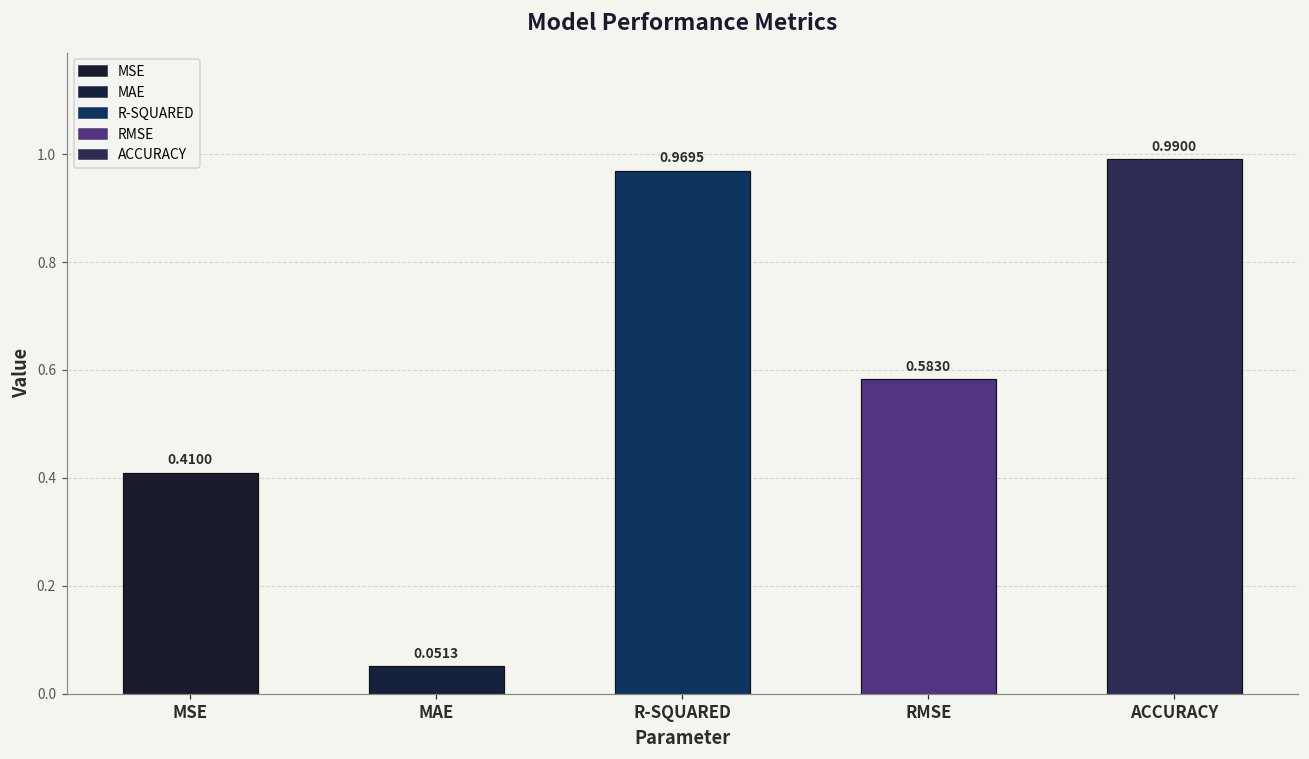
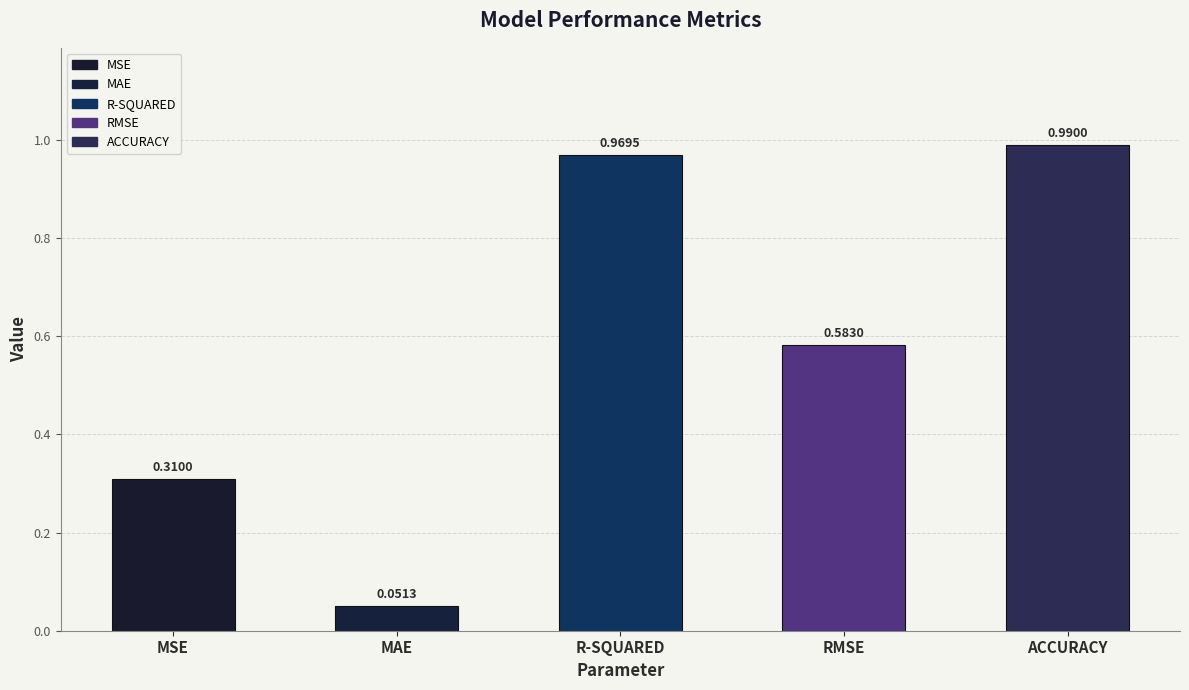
  {
-   "MSE": 0.4100,
+   "MSE": 0.3100,
    "MAE": 0.0513,
    "R-SQUARED": 0.9695,
    "RMSE": 0.5830,
    "ACCURACY": 0.9900
  }
